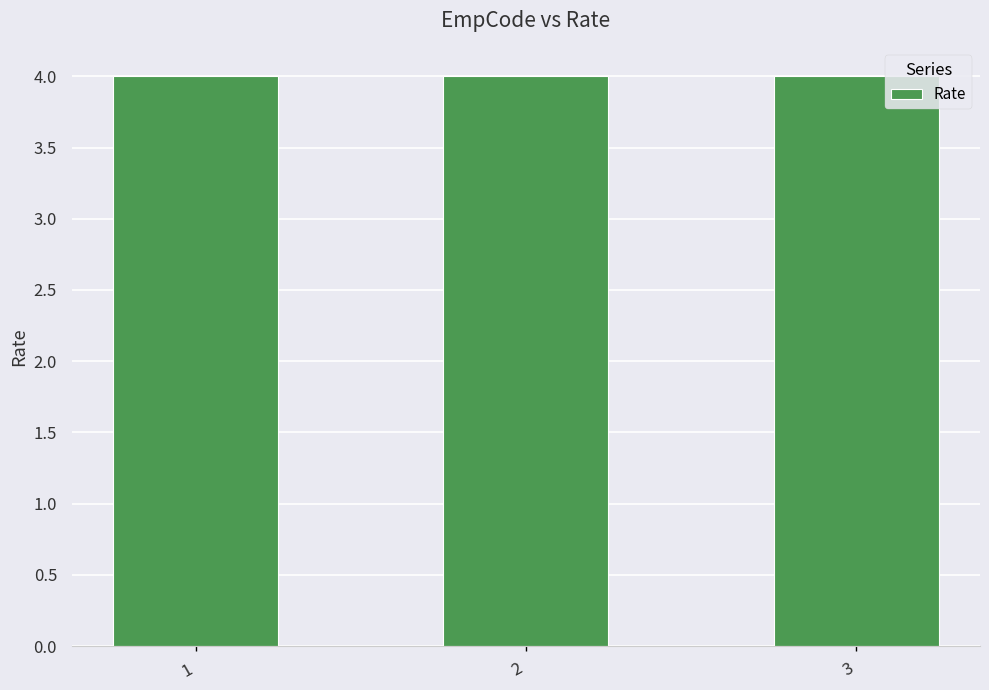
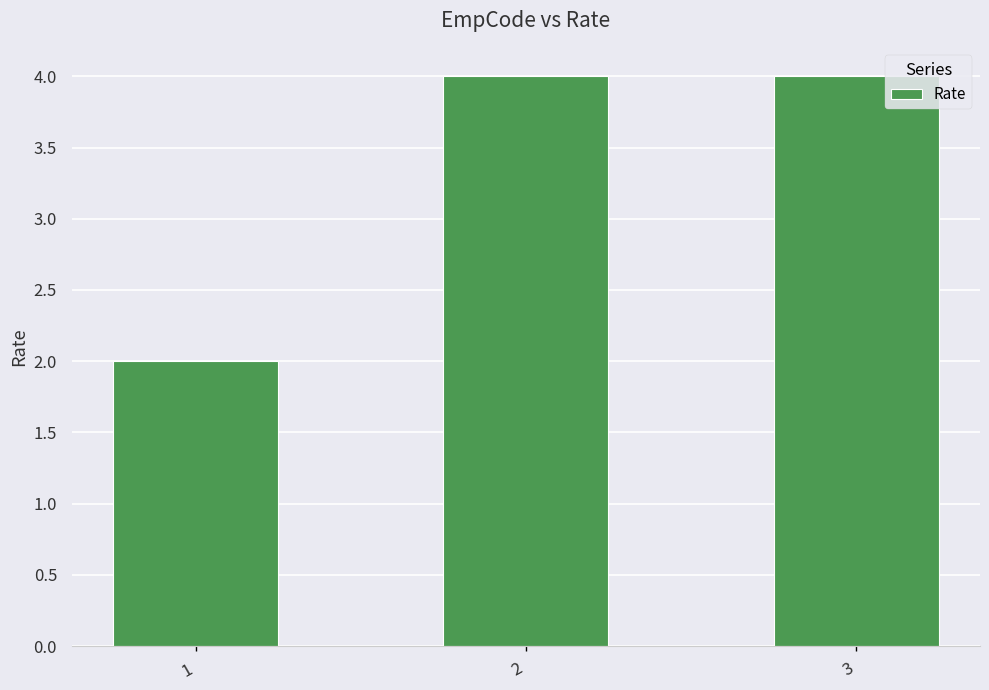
  {
-   "1": 4,
+   "1": 2,
    "2": 4,
    "3": 4
  }
